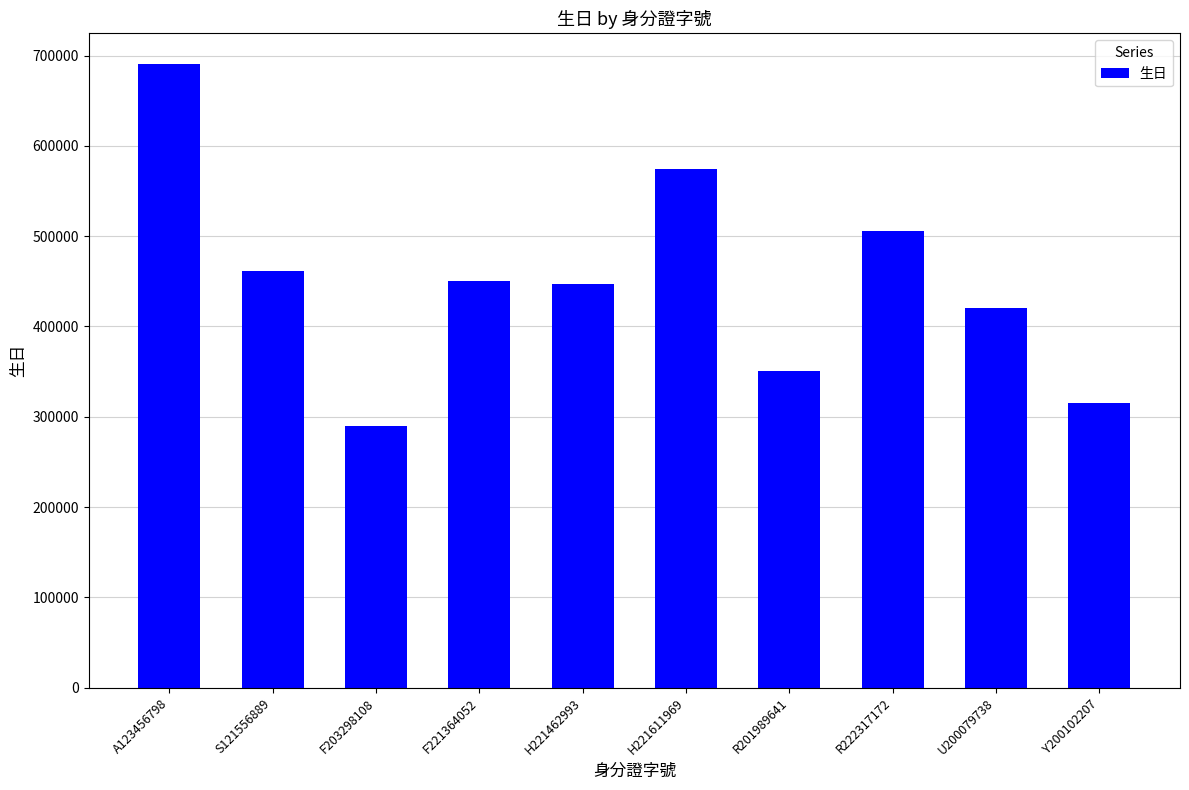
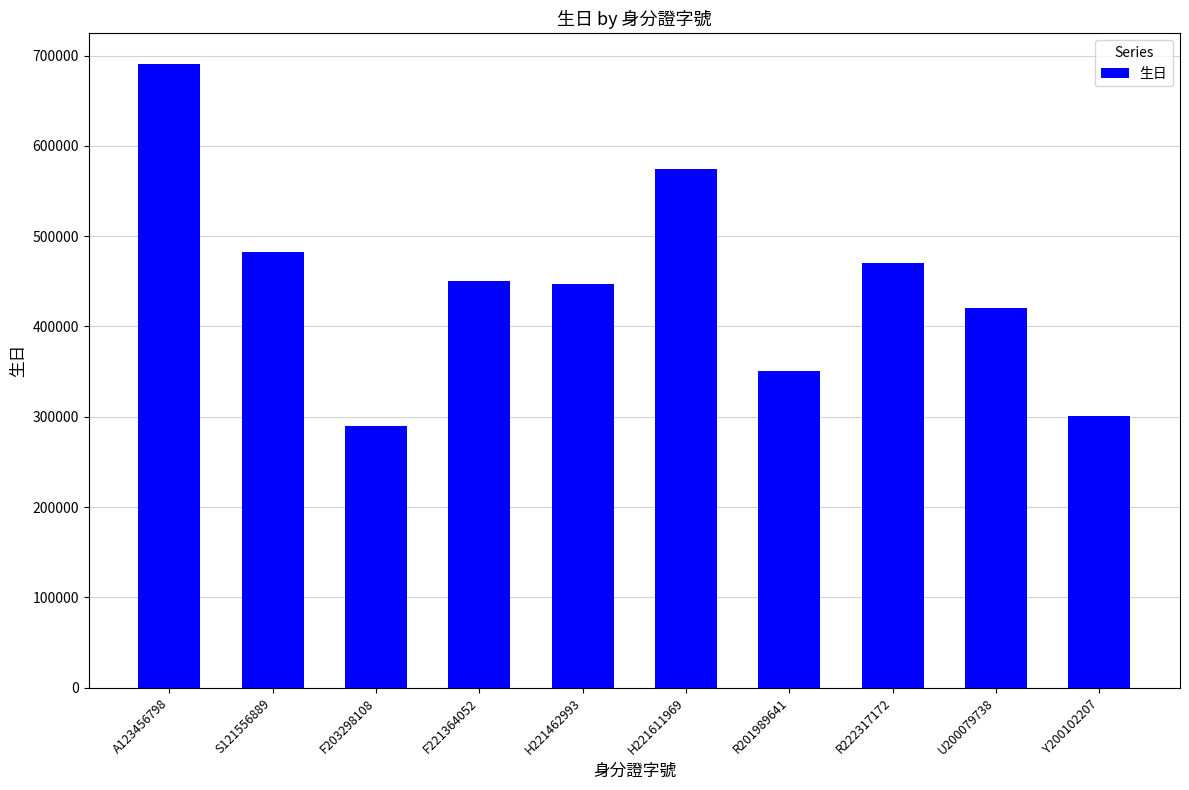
  {
    "A123456798": 690000,
-   "S121556889": 460000,
+   "S121556889": 480000,
    "F203298108": 290000,
    "F221364052": 450000,
    "H221462993": 450000,
    "H221611969": 570000,
    "R201989641": 350000,
-   "R222317172": 510000,
+   "R222317172": 470000,
    "U200079738": 420000,
-   "Y200102207": 320000
+   "Y200102207": 300000
  }
